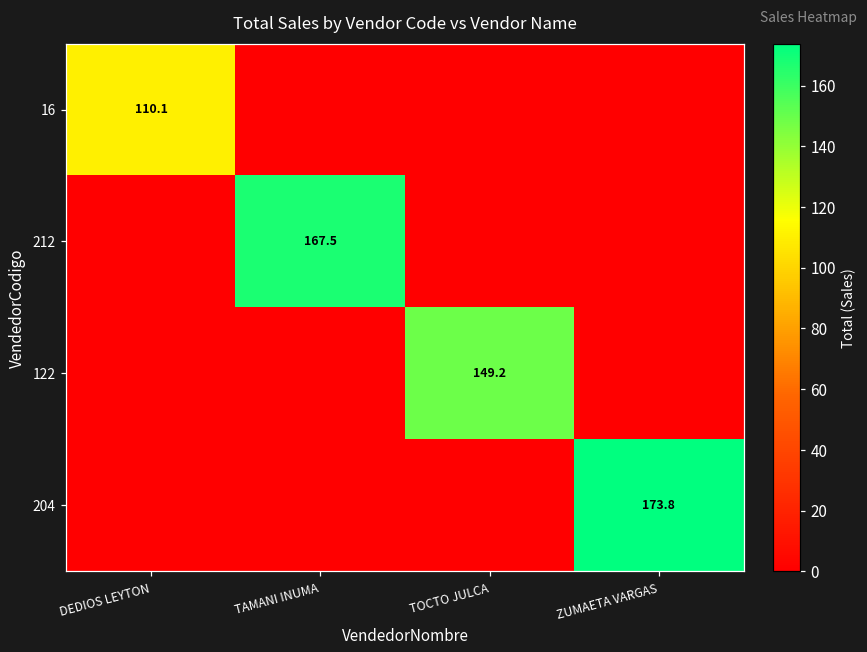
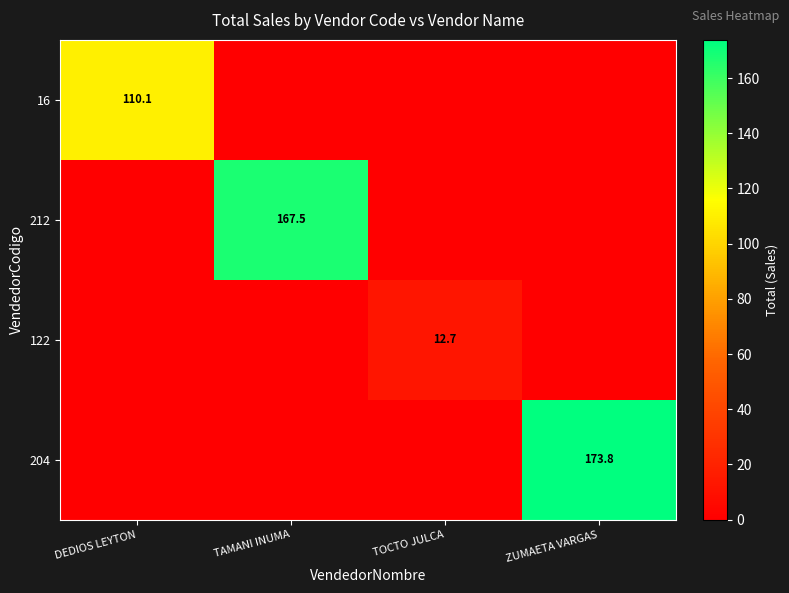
  {
    "16": {
      "DEDIOS LEYTON": 110.1
    },
    "212": {
      "TAMANI INUMA": 167.5
    },
    "122": {
-     "TOCTO JULCA": 149.2
+     "TOCTO JULCA": 12.7
    },
    "204": {
      "ZUMAETA VARGAS": 173.8
    }
  }
